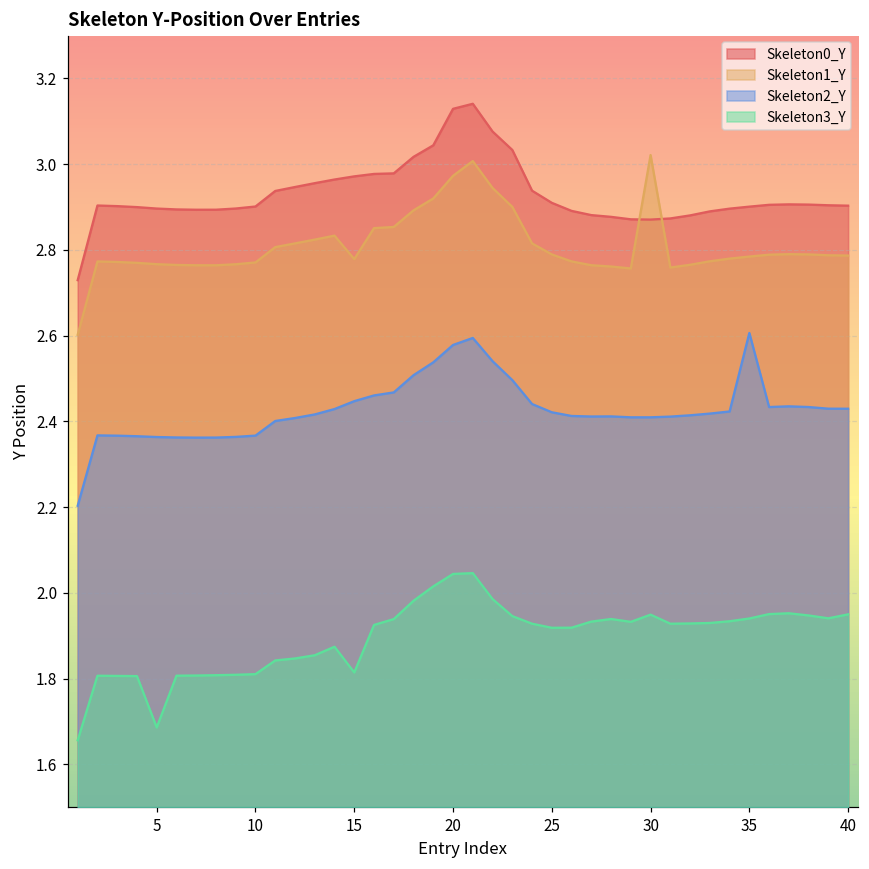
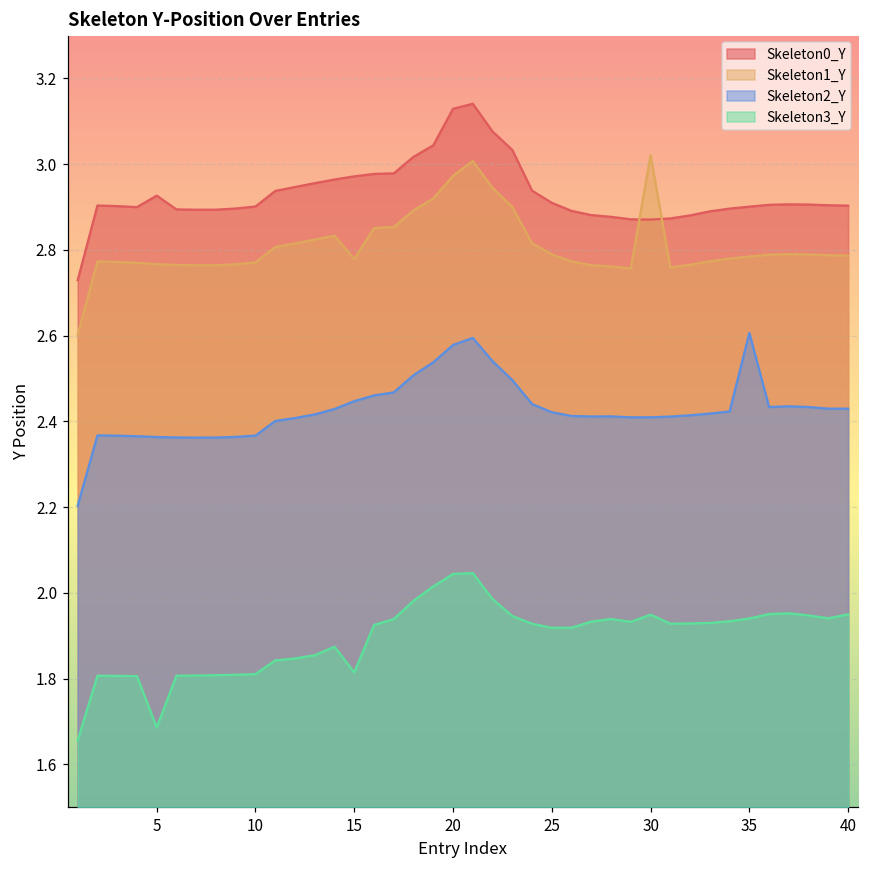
  {
    "Skeleton0_Y": {
-     "5": 2.90,
+     "5": 2.93,
      "10": 2.90,
      "15": 2.97,
      "20": 3.13,
      "25": 2.91,
      "30": 2.87,
      "35": 2.90,
      "40": 2.90
    },
    "Skeleton1_Y": {
      "5": 2.77,
      "10": 2.77,
      "15": 2.78,
      "20": 2.97,
      "25": 2.79,
      "30": 3.02,
      "35": 2.78,
      "40": 2.79
    },
    "Skeleton2_Y": {
      "5": 2.36,
      "10": 2.37,
      "15": 2.45,
      "20": 2.58,
      "25": 2.42,
      "30": 2.41,
      "35": 2.61,
      "40": 2.43
    },
    "Skeleton3_Y": {
      "5": 1.69,
      "10": 1.81,
      "15": 1.81,
      "20": 2.04,
      "25": 1.92,
      "30": 1.95,
      "35": 1.94,
      "40": 1.95
    }
  }
